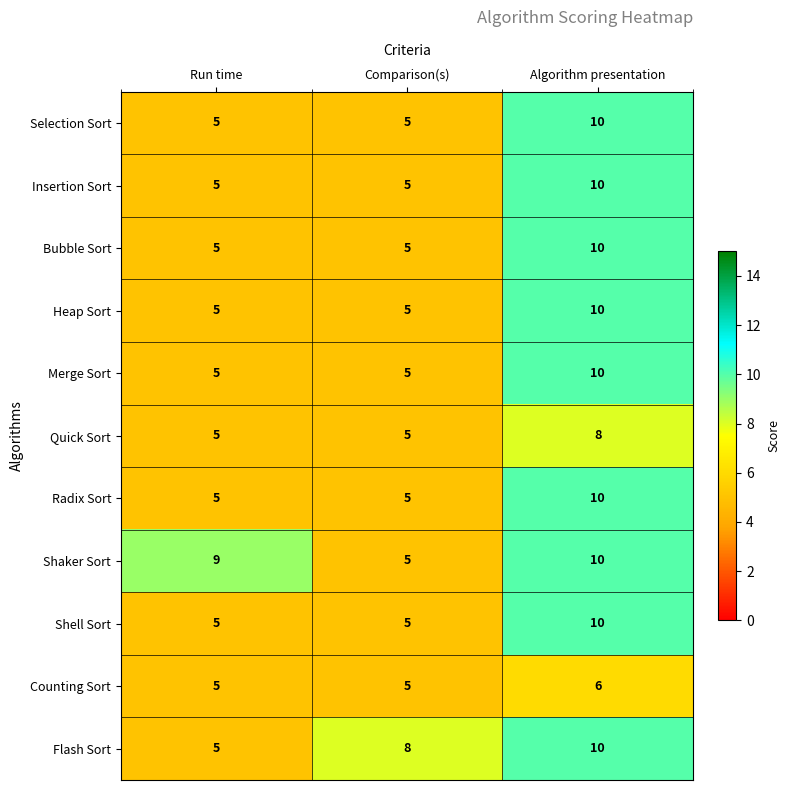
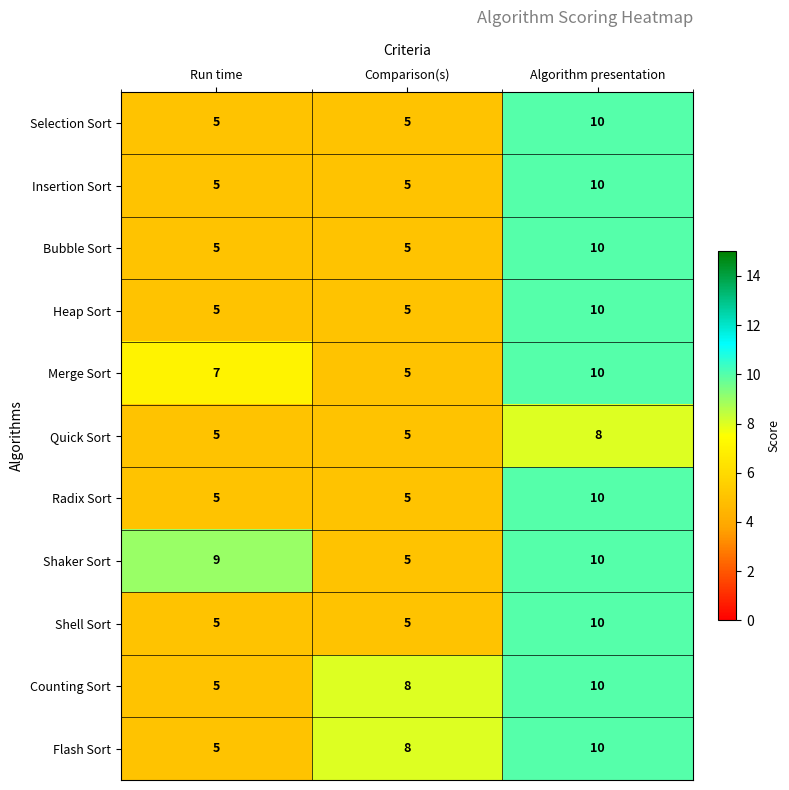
  {
    "Selection Sort": {
      "Run time": 5,
      "Comparison(s)": 5,
      "Algorithm presentation": 10
    },
    "Insertion Sort": {
      "Run time": 5,
      "Comparison(s)": 5,
      "Algorithm presentation": 10
    },
    "Bubble Sort": {
      "Run time": 5,
      "Comparison(s)": 5,
      "Algorithm presentation": 10
    },
    "Heap Sort": {
      "Run time": 5,
      "Comparison(s)": 5,
      "Algorithm presentation": 10
    },
    "Merge Sort": {
-     "Run time": 5,
+     "Run time": 7,
      "Comparison(s)": 5,
      "Algorithm presentation": 10
    },
    "Quick Sort": {
      "Run time": 5,
      "Comparison(s)": 5,
      "Algorithm presentation": 8
    },
    "Radix Sort": {
      "Run time": 5,
      "Comparison(s)": 5,
      "Algorithm presentation": 10
    },
    "Shaker Sort": {
      "Run time": 9,
      "Comparison(s)": 5,
      "Algorithm presentation": 10
    },
    "Shell Sort": {
      "Run time": 5,
      "Comparison(s)": 5,
      "Algorithm presentation": 10
    },
    "Counting Sort": {
      "Run time": 5,
-     "Comparison(s)": 5,
-     "Algorithm presentation": 6
+     "Comparison(s)": 8,
+     "Algorithm presentation": 10
    },
    "Flash Sort": {
      "Run time": 5,
      "Comparison(s)": 8,
      "Algorithm presentation": 10
    }
  }
